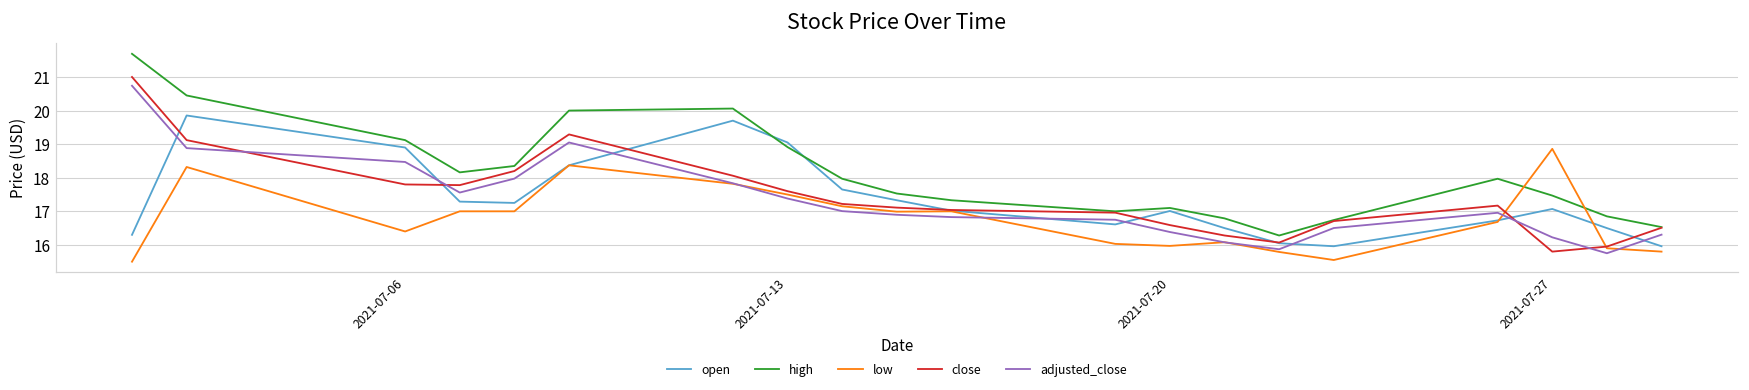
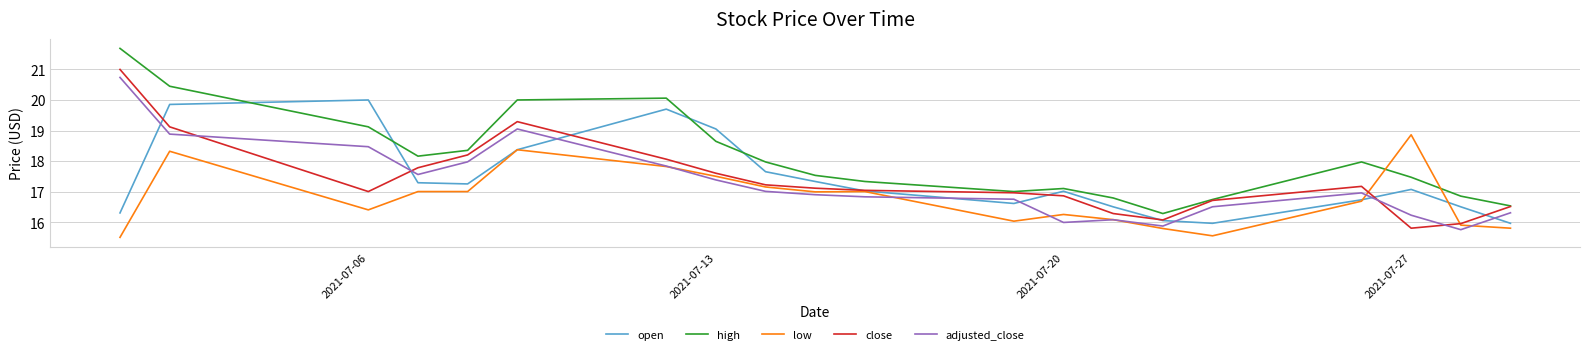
  {
    "open": {
-     "2021-07-06": 18.9,
+     "2021-07-06": 20.0,
      "2021-07-13": 19.1,
      "2021-07-20": 17.0,
      "2021-07-27": 17.1
    },
    "high": {
      "2021-07-06": 19.1,
-     "2021-07-13": 18.9,
+     "2021-07-13": 18.6,
      "2021-07-20": 17.1,
      "2021-07-27": 17.5
    },
    "low": {
      "2021-07-06": 16.4,
      "2021-07-13": 17.5,
-     "2021-07-20": 16.0,
+     "2021-07-20": 16.3,
      "2021-07-27": 18.9
    },
    "close": {
-     "2021-07-06": 17.8,
+     "2021-07-06": 17.0,
      "2021-07-13": 17.6,
-     "2021-07-20": 16.6,
+     "2021-07-20": 16.9,
      "2021-07-27": 15.8
    },
    "adjusted_close": {
      "2021-07-06": 18.5,
      "2021-07-13": 17.4,
-     "2021-07-20": 16.4,
+     "2021-07-20": 16.0,
      "2021-07-27": 16.2
    }
  }
